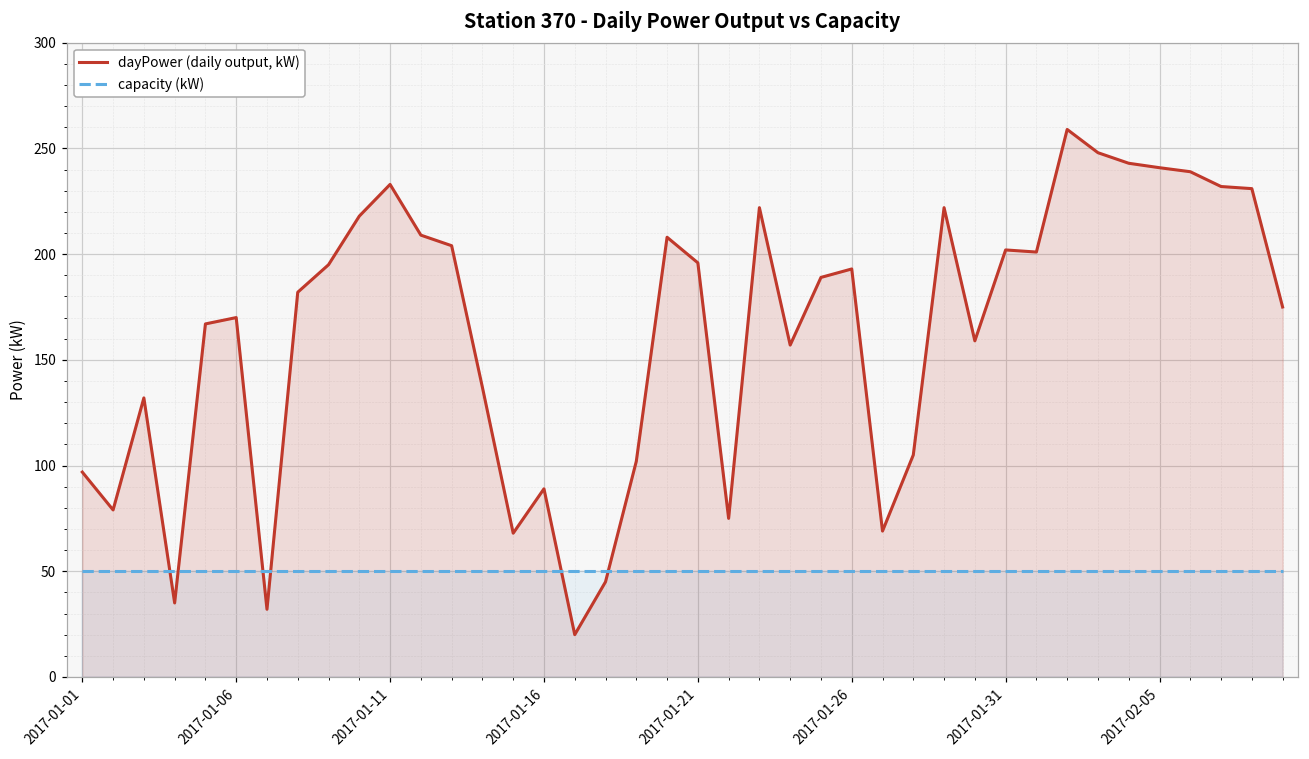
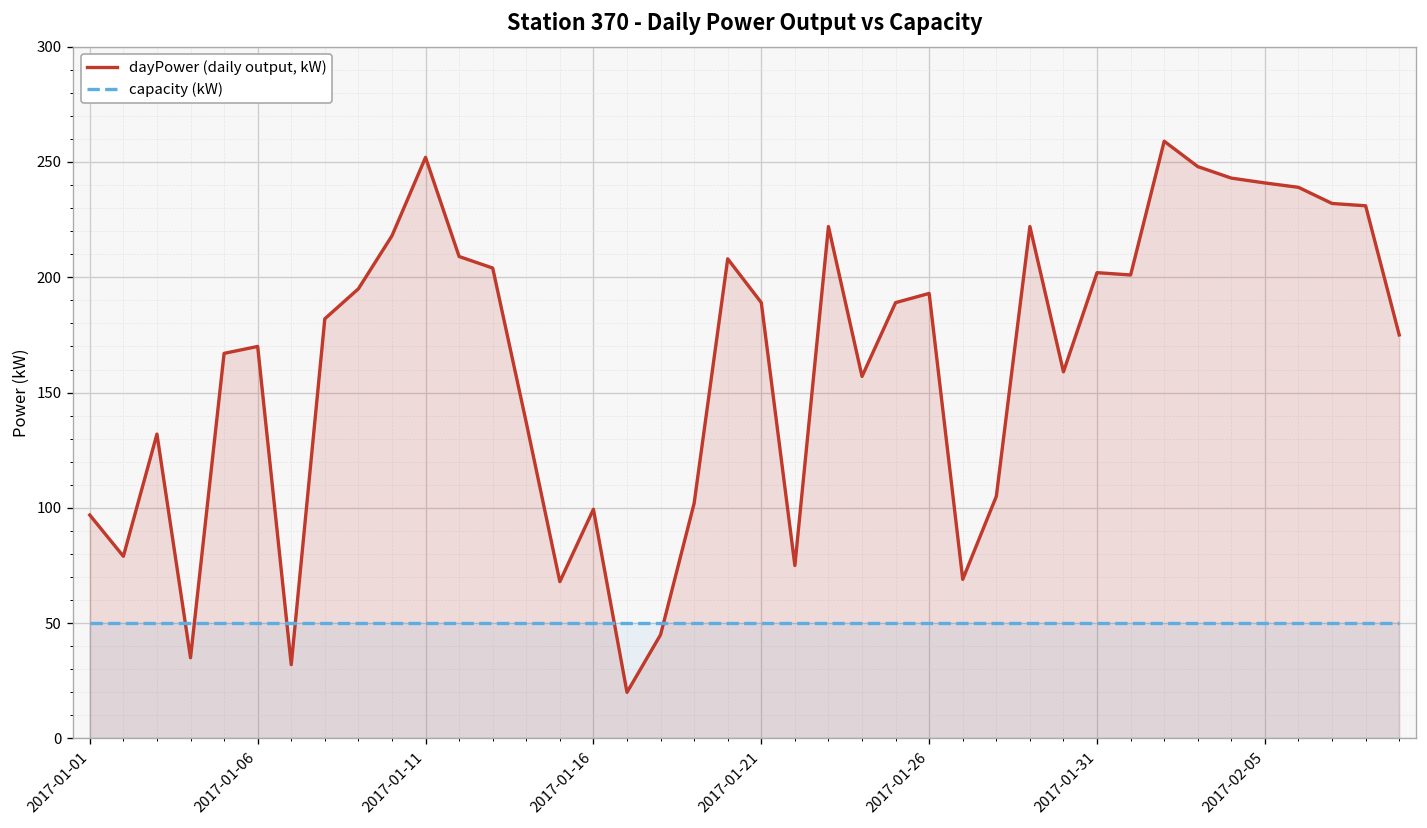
  {
    "dayPower (daily output, kW)": {
      "2017-01-01": 97,
      "2017-01-06": 170,
-     "2017-01-11": 233,
-     "2017-01-16": 89,
-     "2017-01-21": 196,
+     "2017-01-11": 252,
+     "2017-01-16": 99,
+     "2017-01-21": 189,
      "2017-01-26": 193,
      "2017-01-31": 202,
      "2017-02-05": 241
    },
    "capacity (kW)": {
      "2017-01-01": 50,
      "2017-01-06": 50,
      "2017-01-11": 50,
      "2017-01-16": 50,
      "2017-01-21": 50,
      "2017-01-26": 50,
      "2017-01-31": 50,
      "2017-02-05": 50
    }
  }
